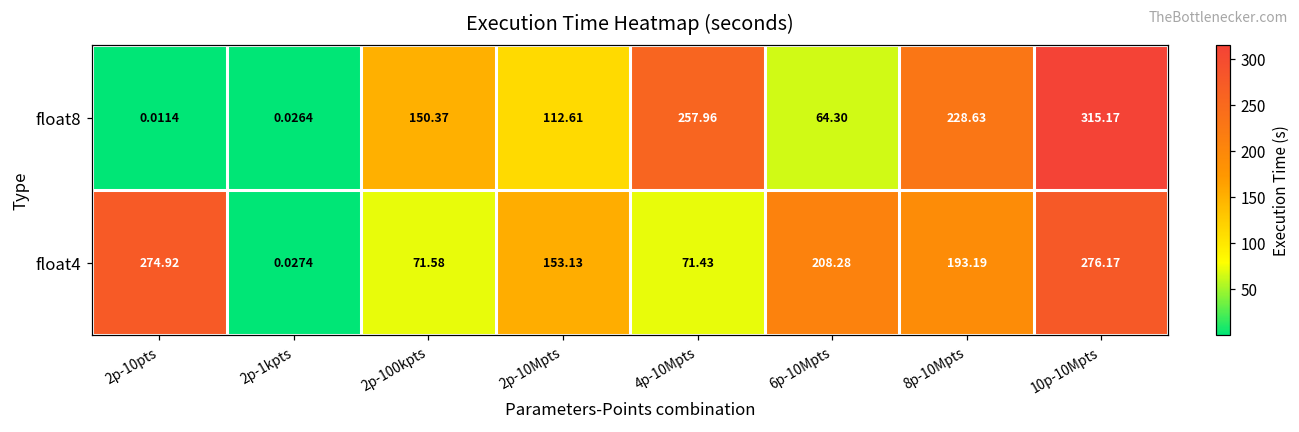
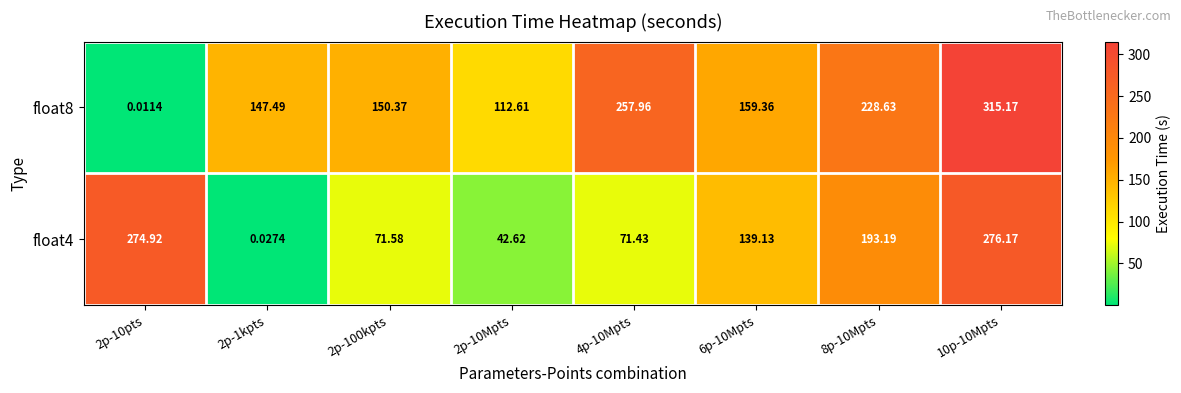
  {
    "float8": {
      "2p-10pts": 0.0114,
-     "2p-1kpts": 0.0264,
+     "2p-1kpts": 147.49,
      "2p-100kpts": 150.37,
      "2p-10Mpts": 112.61,
      "4p-10Mpts": 257.96,
-     "6p-10Mpts": 64.30,
+     "6p-10Mpts": 159.36,
      "8p-10Mpts": 228.63,
      "10p-10Mpts": 315.17
    },
    "float4": {
      "2p-10pts": 274.92,
      "2p-1kpts": 0.0274,
      "2p-100kpts": 71.58,
-     "2p-10Mpts": 153.13,
+     "2p-10Mpts": 42.62,
      "4p-10Mpts": 71.43,
-     "6p-10Mpts": 208.28,
+     "6p-10Mpts": 139.13,
      "8p-10Mpts": 193.19,
      "10p-10Mpts": 276.17
    }
  }
